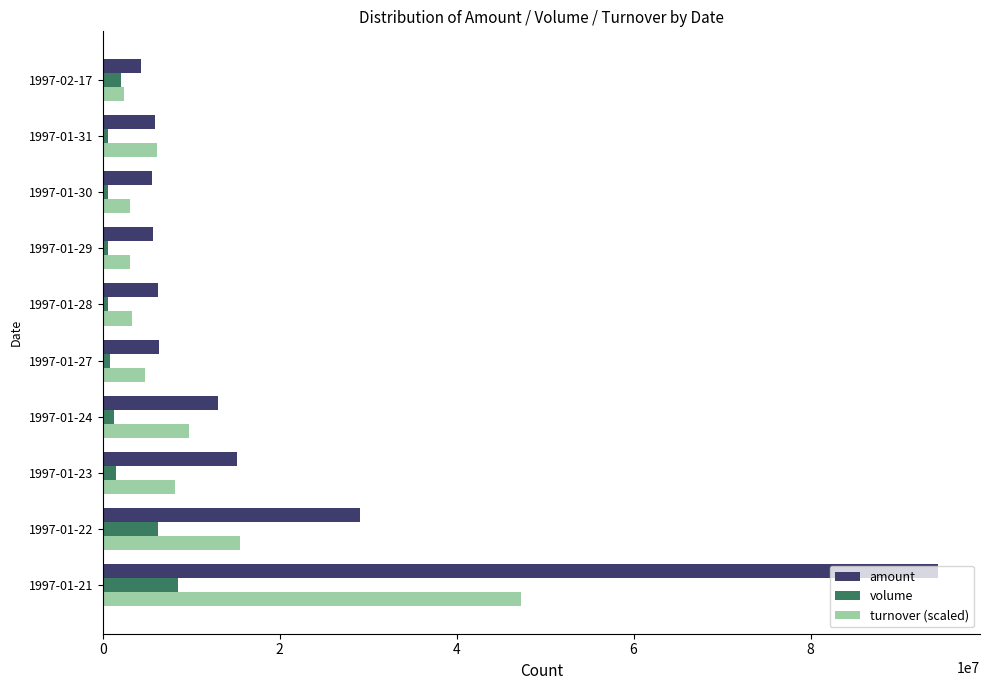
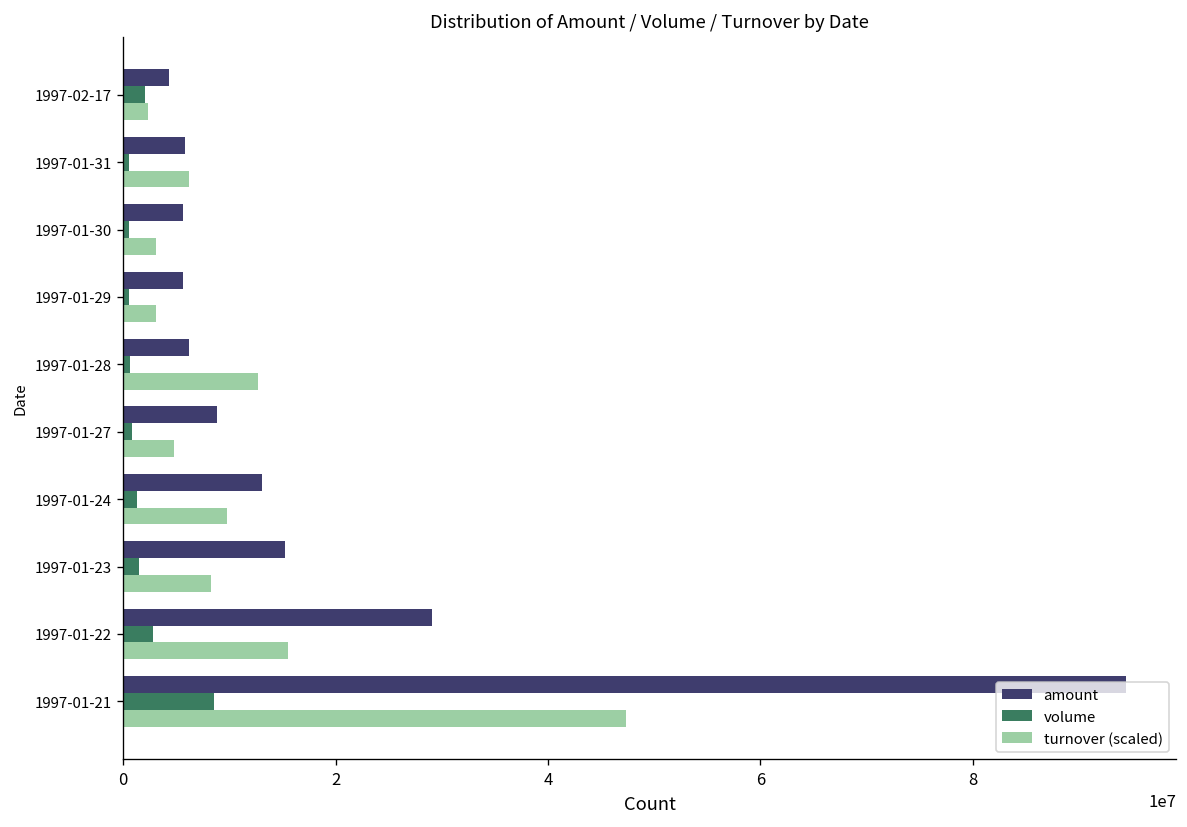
  {
    "amount": {
      "1997-02-17": 4000000,
      "1997-01-31": 6000000,
      "1997-01-30": 6000000,
      "1997-01-29": 6000000,
      "1997-01-28": 6000000,
-     "1997-01-27": 6000000,
+     "1997-01-27": 9000000,
      "1997-01-24": 13000000,
      "1997-01-23": 15000000,
      "1997-01-22": 29000000
    },
    "volume": {
      "1997-02-17": 2000000,
      "1997-01-31": 1000000,
      "1997-01-30": 1000000,
      "1997-01-29": 1000000,
      "1997-01-28": 1000000,
      "1997-01-27": 1000000,
      "1997-01-24": 1000000,
      "1997-01-23": 1000000,
-     "1997-01-22": 6000000,
+     "1997-01-22": 3000000,
      "1997-01-21": 9000000
    },
    "turnover (scaled)": {
      "1997-02-17": 2000000,
      "1997-01-31": 6000000,
      "1997-01-30": 3000000,
      "1997-01-29": 3000000,
-     "1997-01-28": 3000000,
+     "1997-01-28": 13000000,
      "1997-01-27": 5000000,
      "1997-01-24": 10000000,
      "1997-01-23": 8000000,
      "1997-01-22": 16000000,
      "1997-01-21": 47000000
    }
  }
